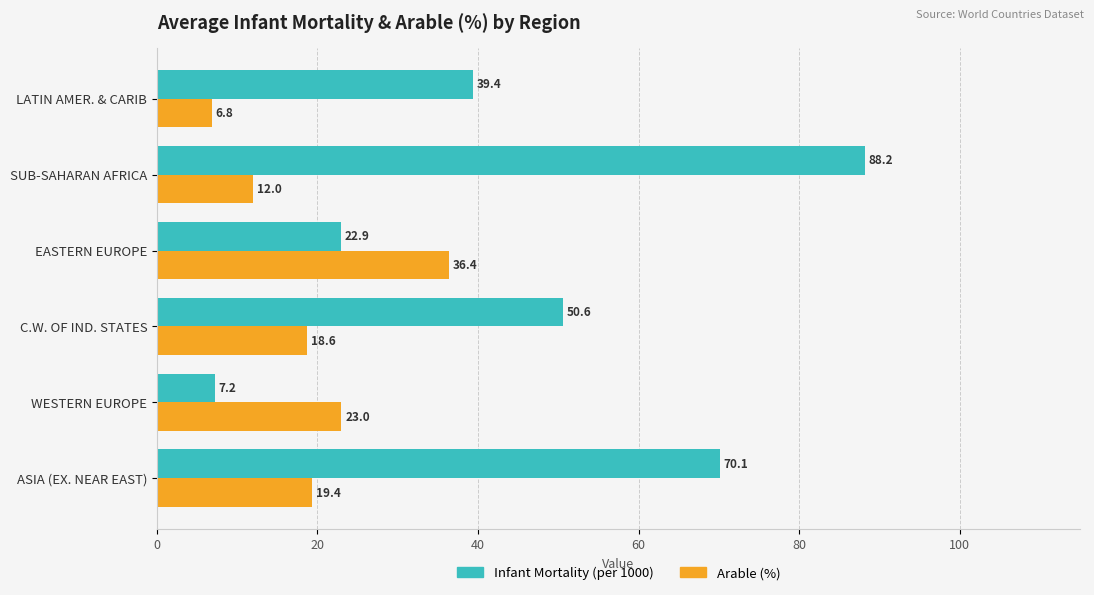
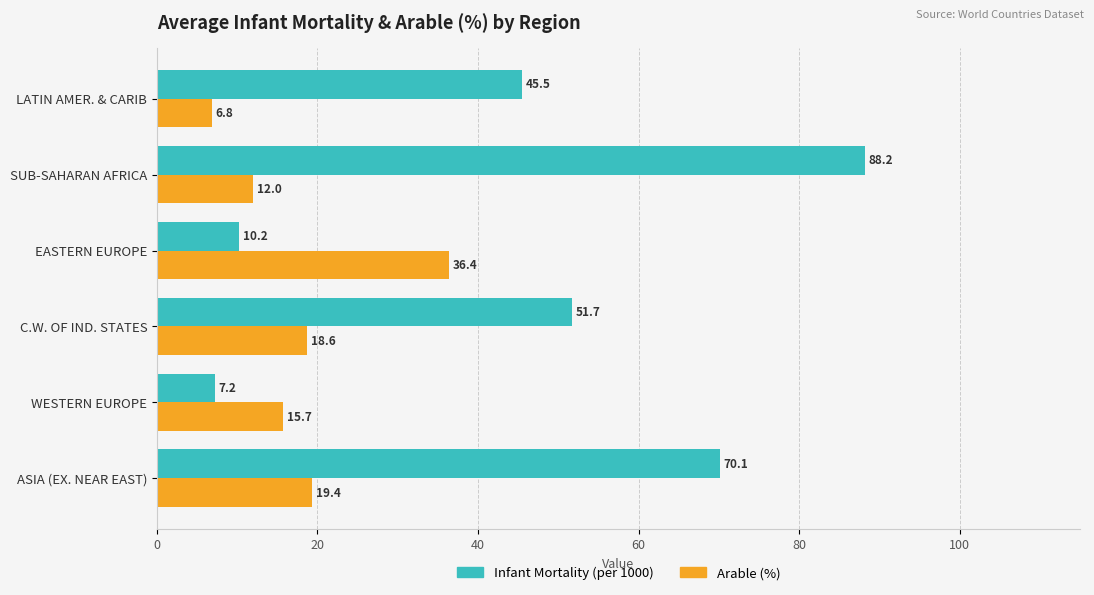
  {
    "Infant Mortality (per 1000)": {
-     "LATIN AMER. & CARIB": 39.4,
+     "LATIN AMER. & CARIB": 45.5,
      "SUB-SAHARAN AFRICA": 88.2,
-     "EASTERN EUROPE": 22.9,
-     "C.W. OF IND. STATES": 50.6,
+     "EASTERN EUROPE": 10.2,
+     "C.W. OF IND. STATES": 51.7,
      "WESTERN EUROPE": 7.2,
      "ASIA (EX. NEAR EAST)": 70.1
    },
    "Arable (%)": {
      "LATIN AMER. & CARIB": 6.8,
      "SUB-SAHARAN AFRICA": 12.0,
      "EASTERN EUROPE": 36.4,
      "C.W. OF IND. STATES": 18.6,
-     "WESTERN EUROPE": 23.0,
+     "WESTERN EUROPE": 15.7,
      "ASIA (EX. NEAR EAST)": 19.4
    }
  }
